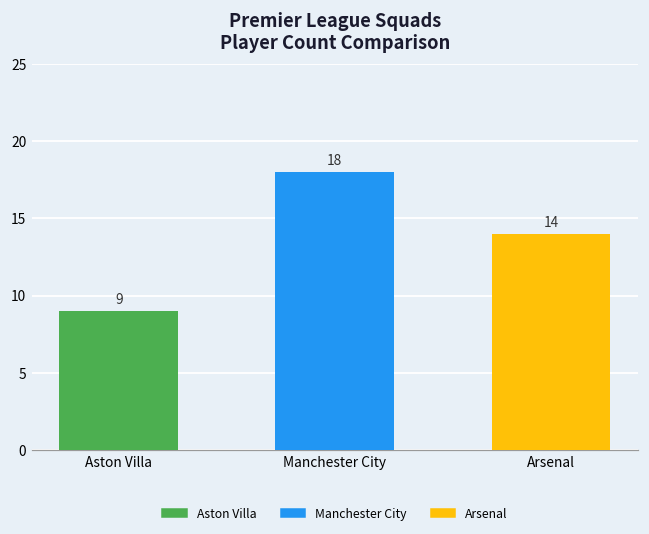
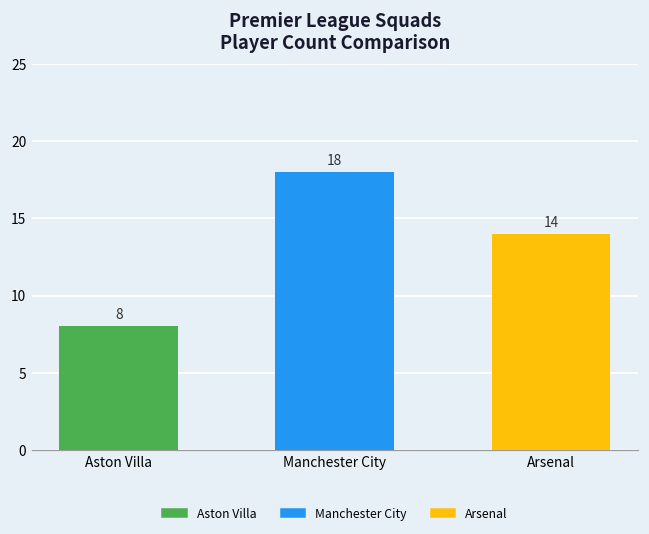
  {
-   "Aston Villa": 9,
+   "Aston Villa": 8,
    "Manchester City": 18,
    "Arsenal": 14
  }
